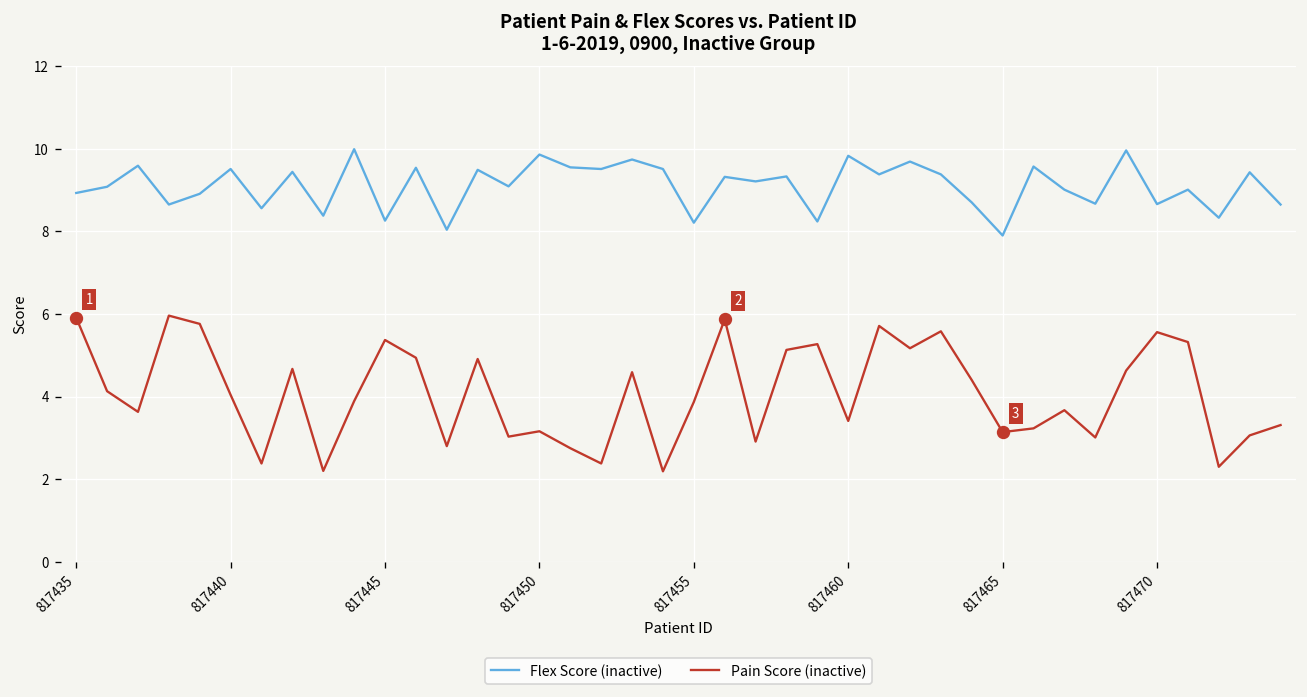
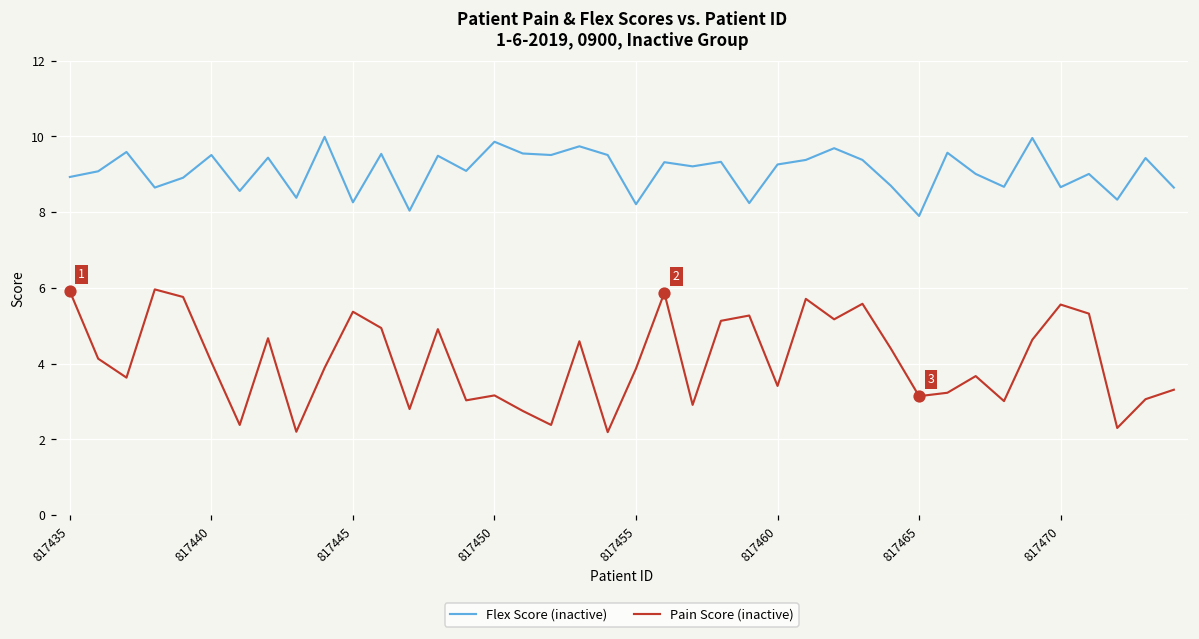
  {
    "Flex Score (inactive)": {
      "817435": 8.9,
      "817440": 9.5,
      "817445": 8.3,
      "817450": 9.9,
      "817455": 8.2,
-     "817460": 9.8,
+     "817460": 9.3,
      "817465": 7.9,
      "817470": 8.7
    }
  }
